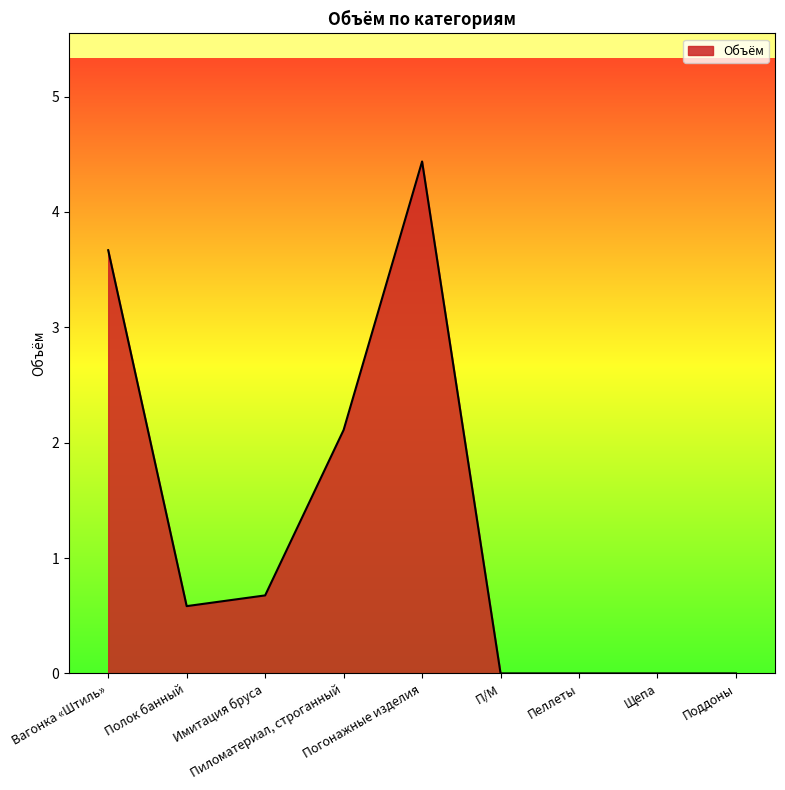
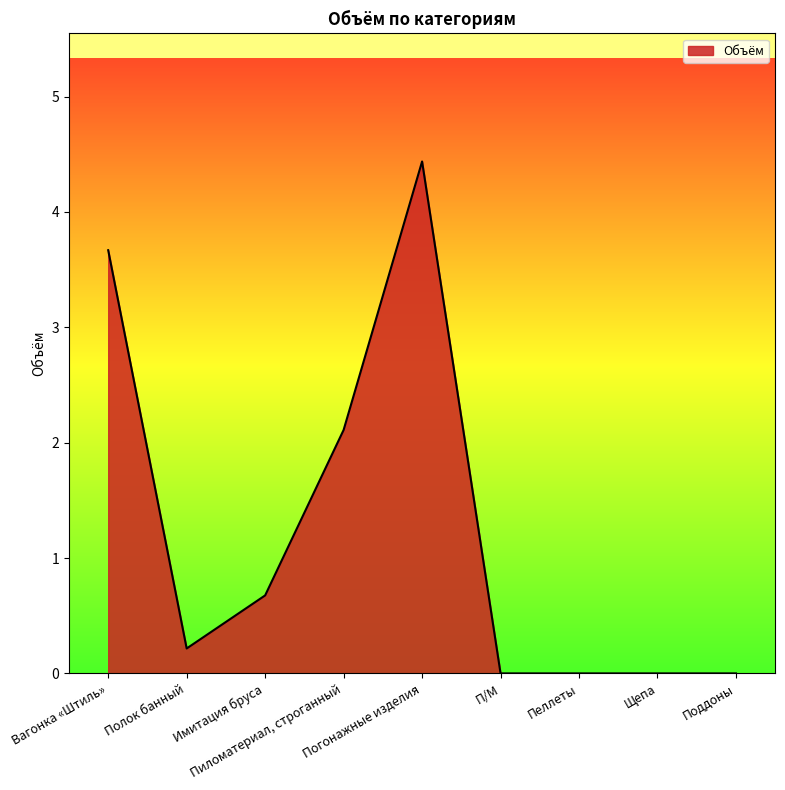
  {
    "Вагонка «Штиль»": 3.67,
-   "Полок банный": 0.58,
+   "Полок банный": 0.22,
    "Имитация бруса": 0.68,
    "Пиломатериал, строганный": 2.11,
    "Погонажные изделия": 4.44,
    "П/М": 0.00,
    "Пеллеты": 0.00,
    "Щепа": 0.00,
    "Поддоны": 0.00
  }
